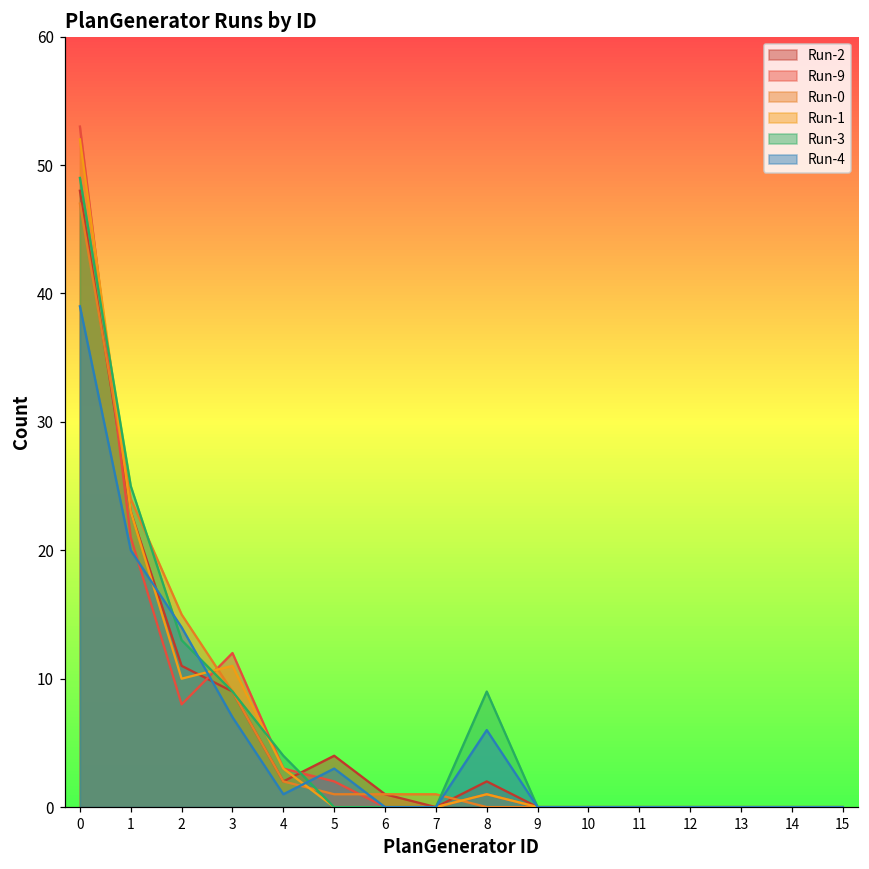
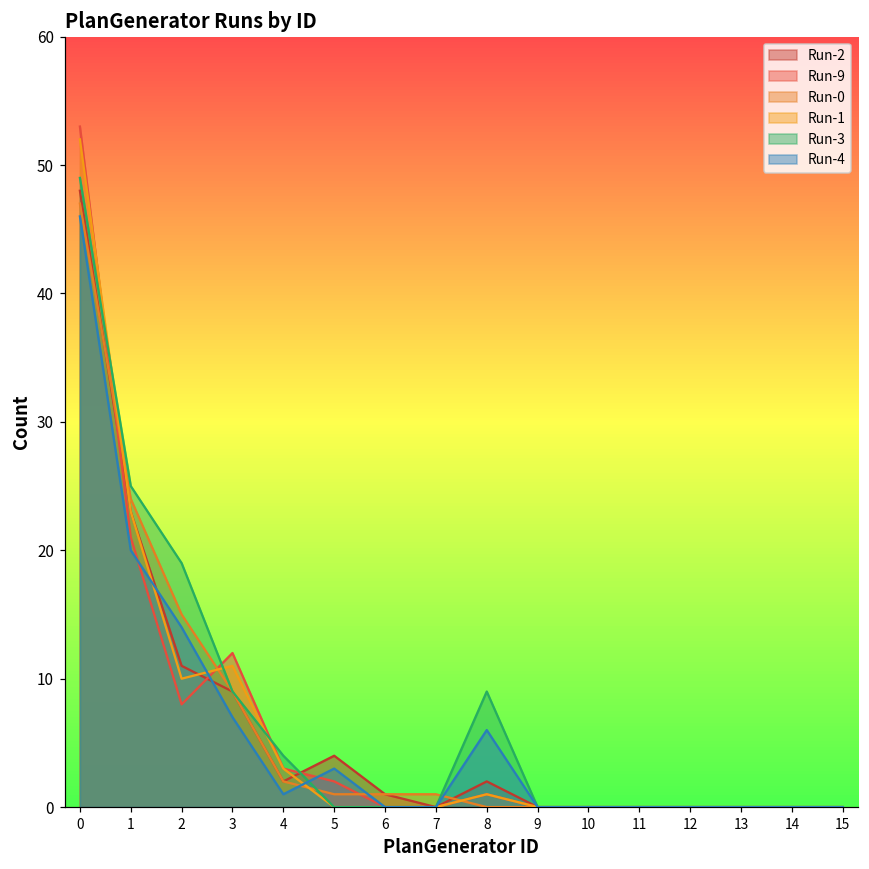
  {
    "Run-3": {
      "0": 49,
      "1": 25,
-     "2": 13,
+     "2": 19,
      "4": 4,
      "8": 9
    },
    "Run-4": {
-     "0": 39,
+     "0": 46,
      "1": 20,
      "2": 14,
      "3": 7,
      "4": 1,
      "5": 3,
      "8": 6
    }
  }
